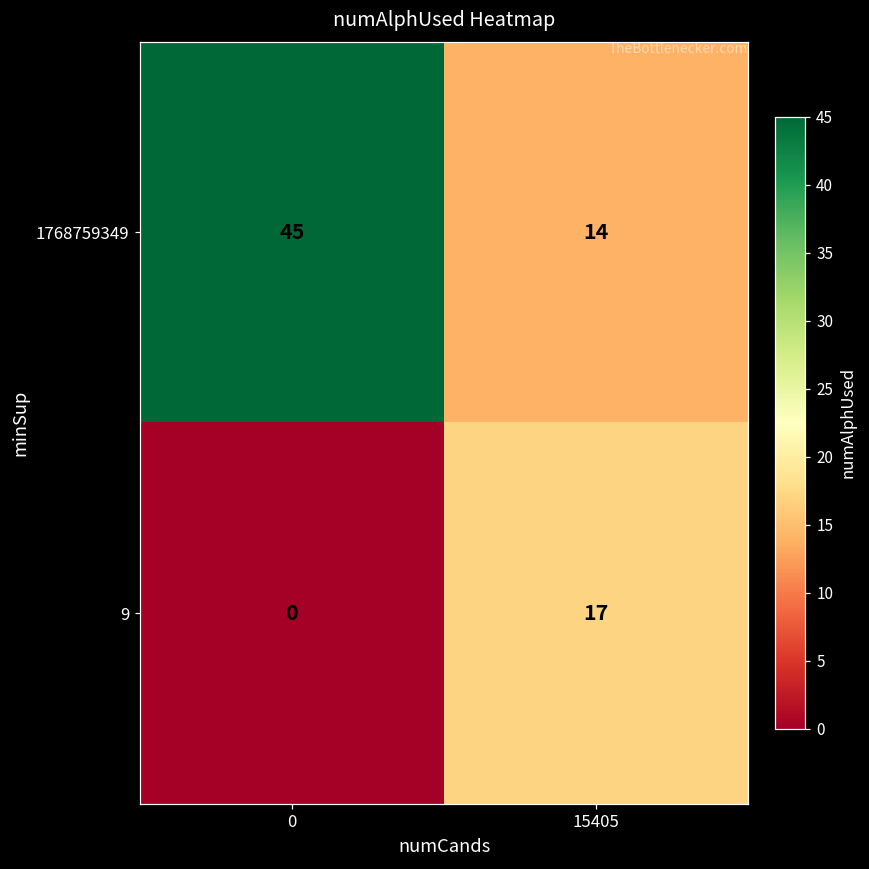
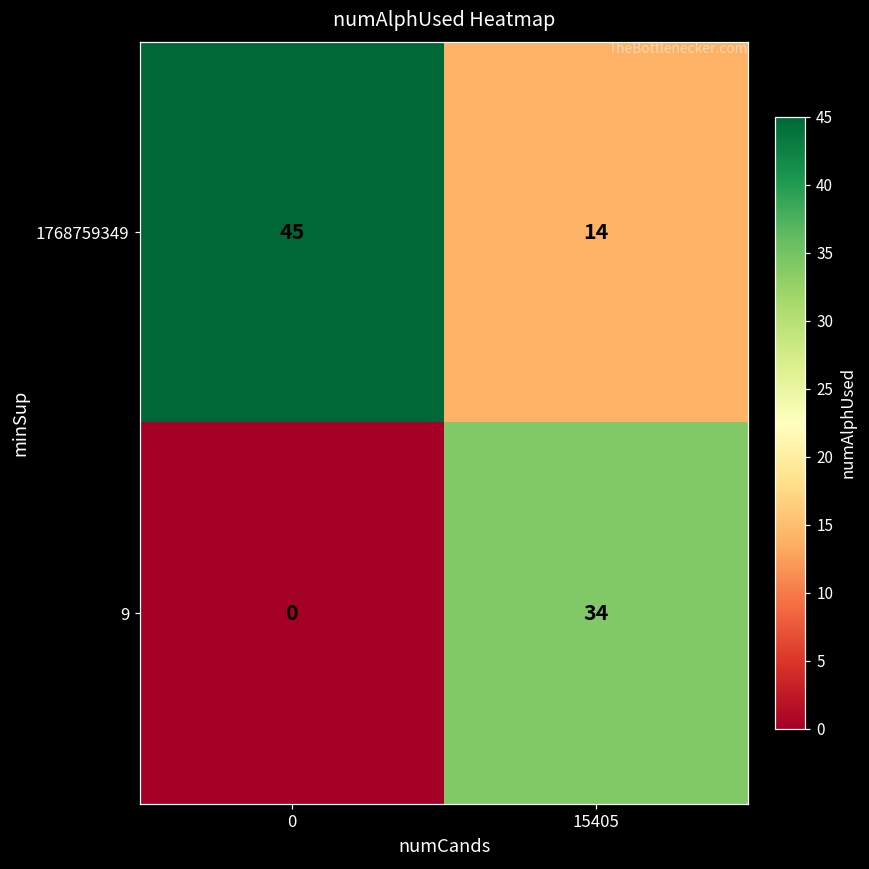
  {
    "1768759349": {
      "0": 45
    },
    "9": {
      "0": 0,
-     "15405": 17
+     "15405": 34
    }
  }
